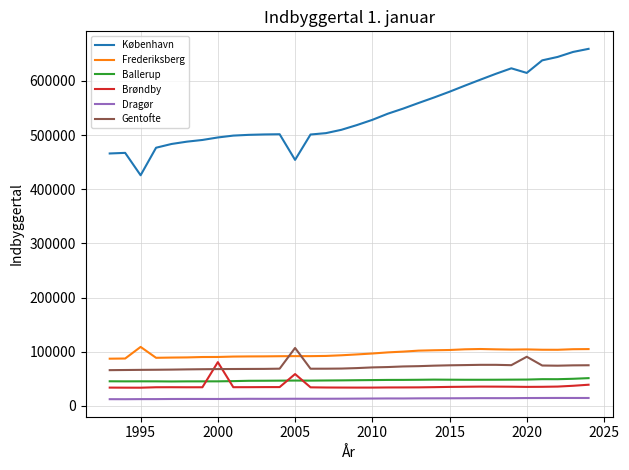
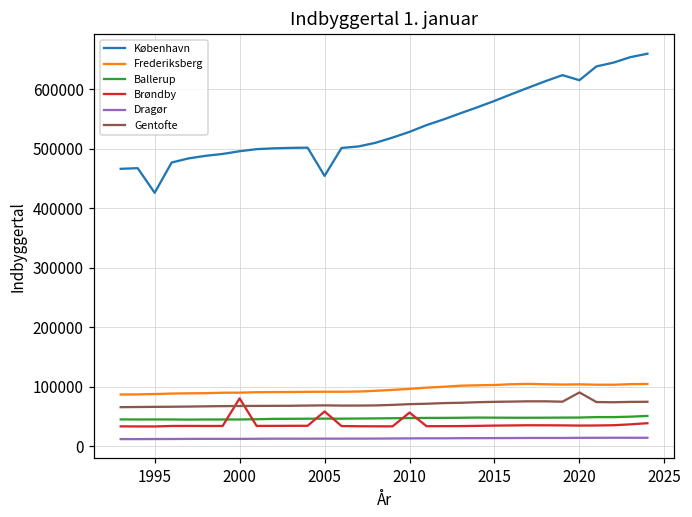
  {
    "København": {
      "1995": 430000,
      "2000": 500000,
      "2005": 450000,
      "2010": 530000,
      "2015": 580000,
      "2020": 610000
    },
    "Frederiksberg": {
-     "1995": 110000,
+     "1995": 90000,
      "2000": 90000,
      "2005": 90000,
      "2010": 100000,
      "2015": 100000,
      "2020": 100000
    },
    "Ballerup": {
      "1995": 50000,
      "2000": 50000,
      "2005": 50000,
      "2010": 50000,
      "2015": 50000,
      "2020": 50000
    },
    "Brøndby": {
      "1995": 30000,
      "2000": 80000,
      "2005": 60000,
-     "2010": 30000,
+     "2010": 60000,
      "2015": 40000,
      "2020": 40000
    },
    "Dragør": {
      "1995": 10000,
      "2000": 10000,
      "2005": 10000,
      "2010": 10000,
      "2015": 10000,
      "2020": 10000
    },
    "Gentofte": {
      "1995": 70000,
      "2000": 70000,
-     "2005": 110000,
+     "2005": 70000,
      "2010": 70000,
      "2015": 70000,
      "2020": 90000
    }
  }
